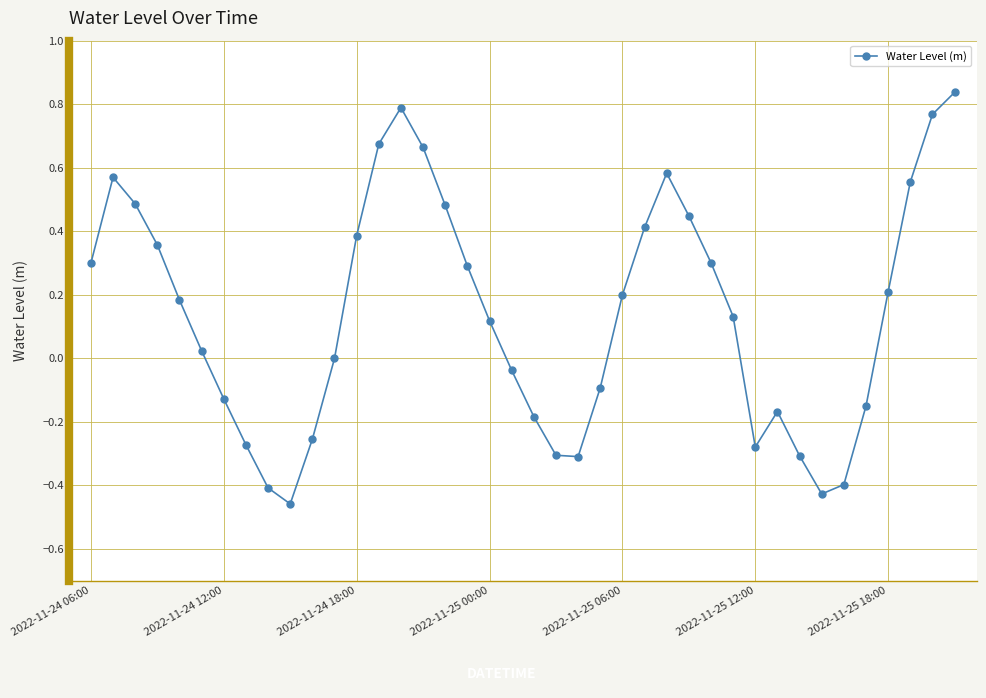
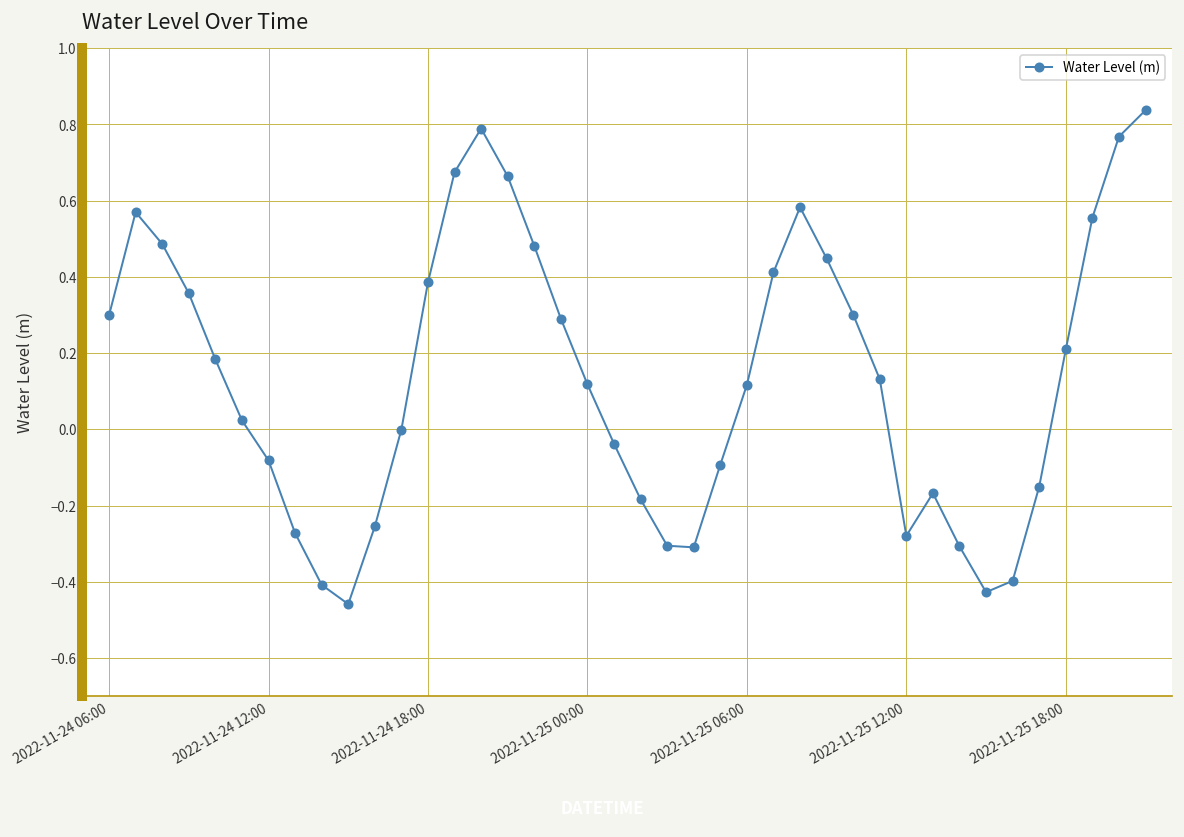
  {
    "2022-11-24 06:00": 0.30,
-   "2022-11-24 12:00": -0.13,
+   "2022-11-24 12:00": -0.08,
    "2022-11-24 18:00": 0.39,
    "2022-11-25 00:00": 0.12,
-   "2022-11-25 06:00": 0.20,
+   "2022-11-25 06:00": 0.12,
    "2022-11-25 12:00": -0.28,
    "2022-11-25 18:00": 0.21
  }
